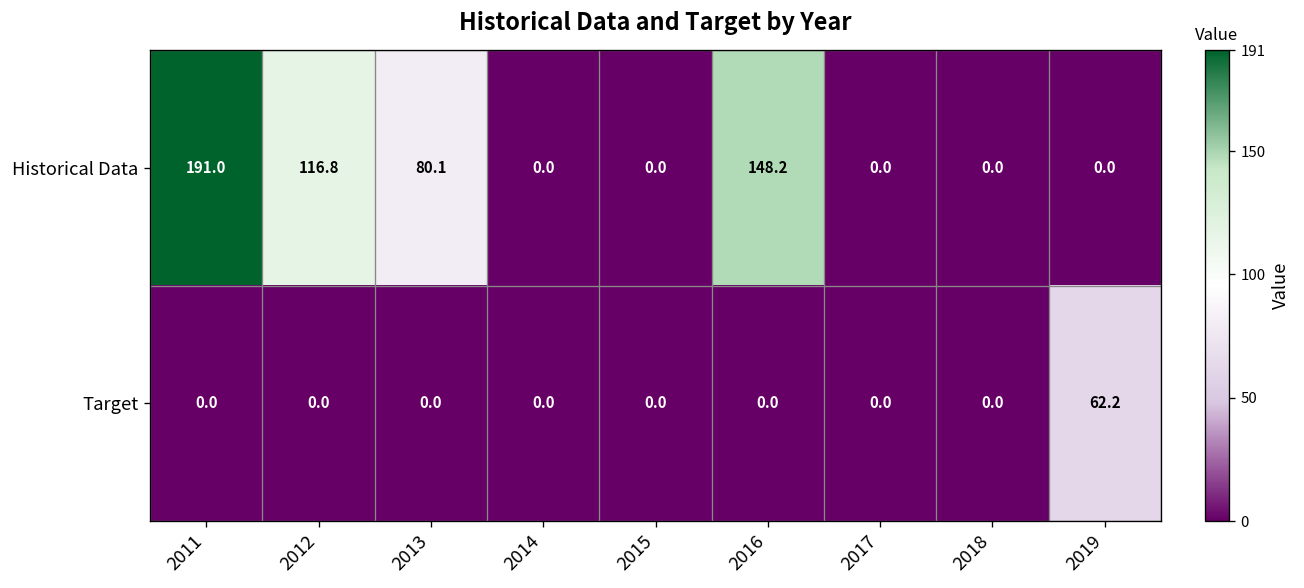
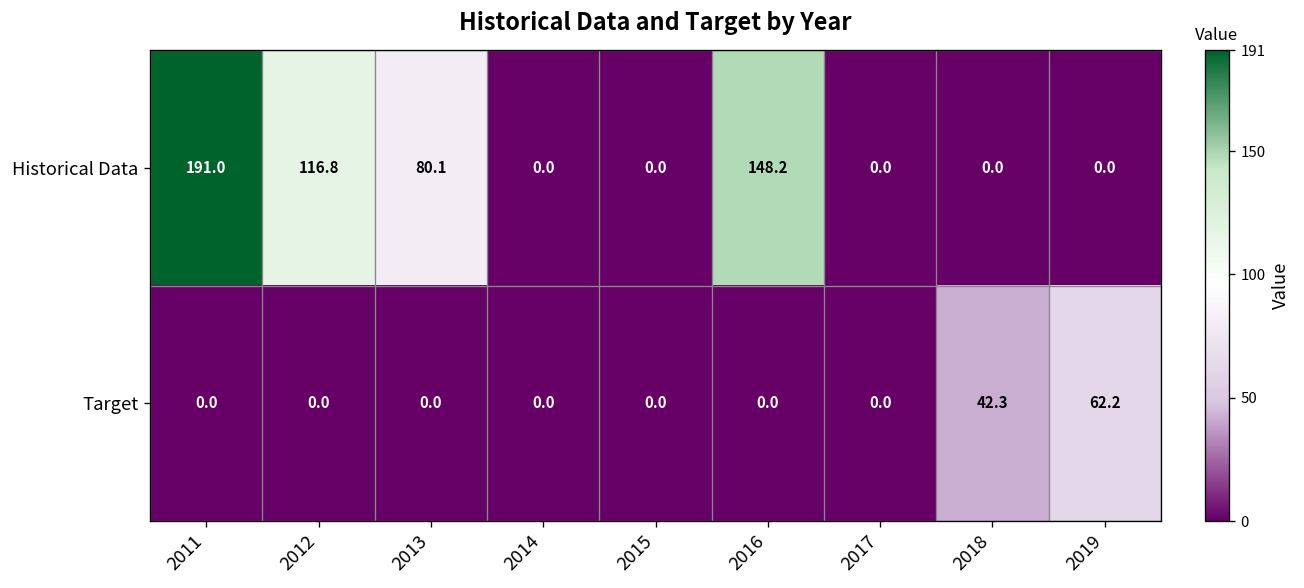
  {
    "Historical Data": {
      "2011": 191.0,
      "2012": 116.8,
      "2013": 80.1,
      "2014": 0.0,
      "2015": 0.0,
      "2016": 148.2,
      "2017": 0.0,
      "2018": 0.0,
      "2019": 0.0
    },
    "Target": {
      "2011": 0.0,
      "2012": 0.0,
      "2013": 0.0,
      "2014": 0.0,
      "2015": 0.0,
      "2016": 0.0,
      "2017": 0.0,
-     "2018": 0.0,
+     "2018": 42.3,
      "2019": 62.2
    }
  }
